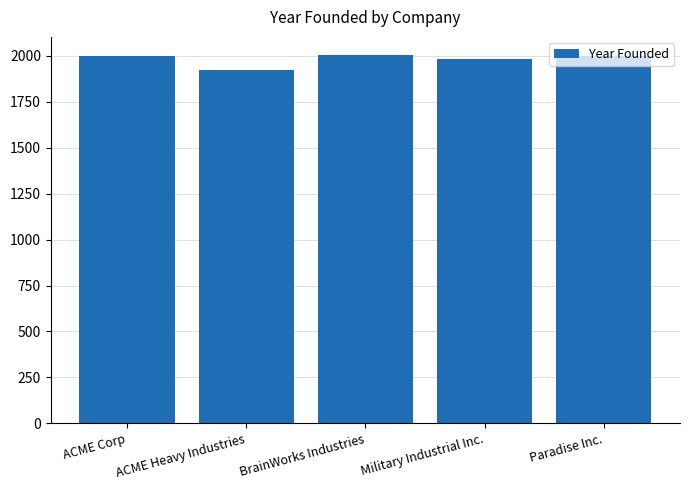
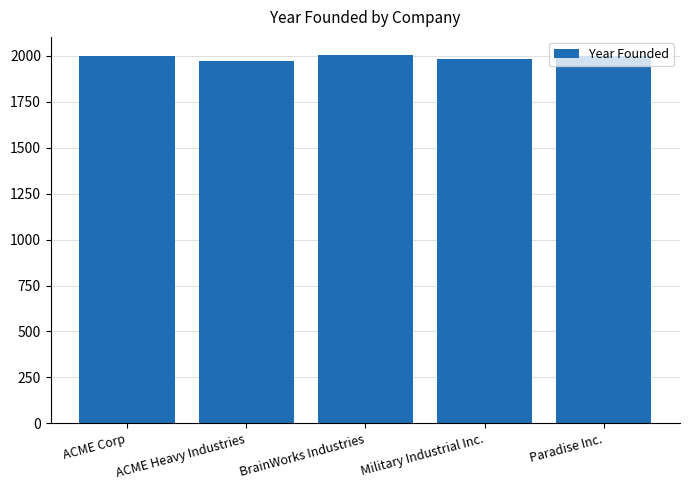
  {
    "ACME Corp": 2000,
-   "ACME Heavy Industries": 1920,
+   "ACME Heavy Industries": 1970,
    "BrainWorks Industries": 2000,
    "Military Industrial Inc.": 1980
  }
